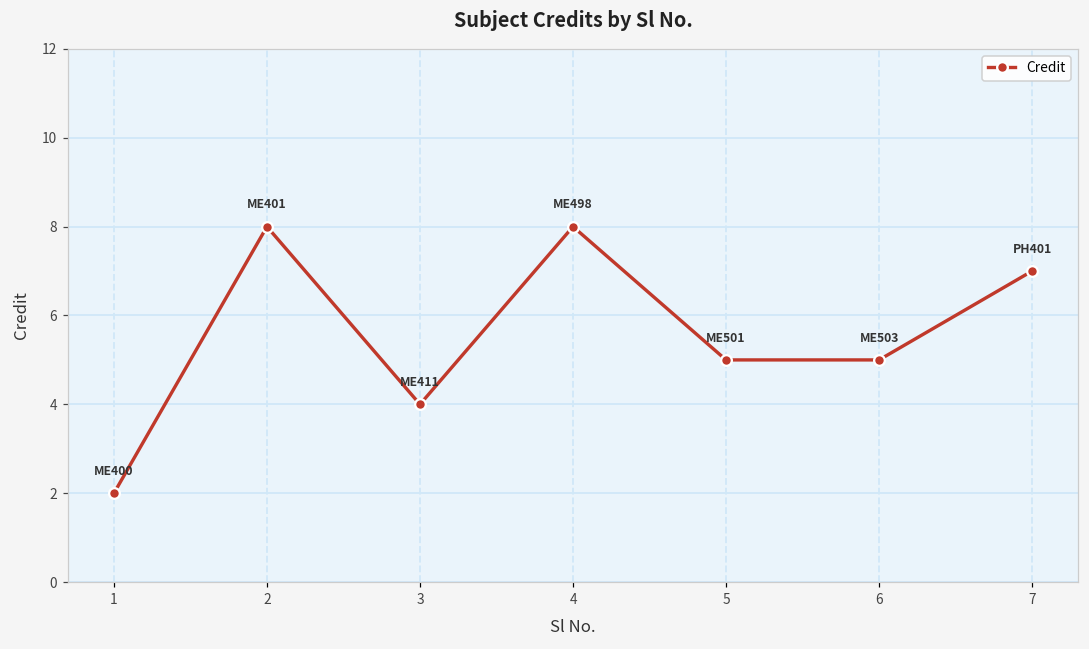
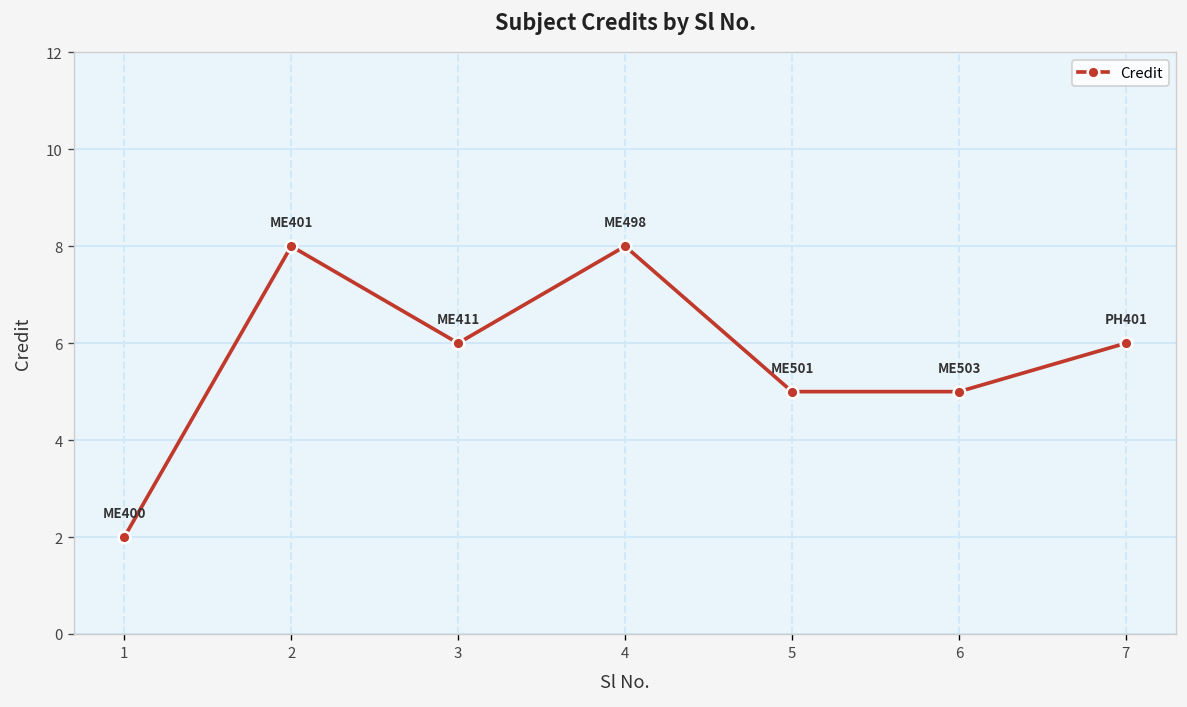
  {
    "1": 2,
    "2": 8,
-   "3": 4,
+   "3": 6,
    "4": 8,
    "5": 5,
    "6": 5,
-   "7": 7
+   "7": 6
  }
